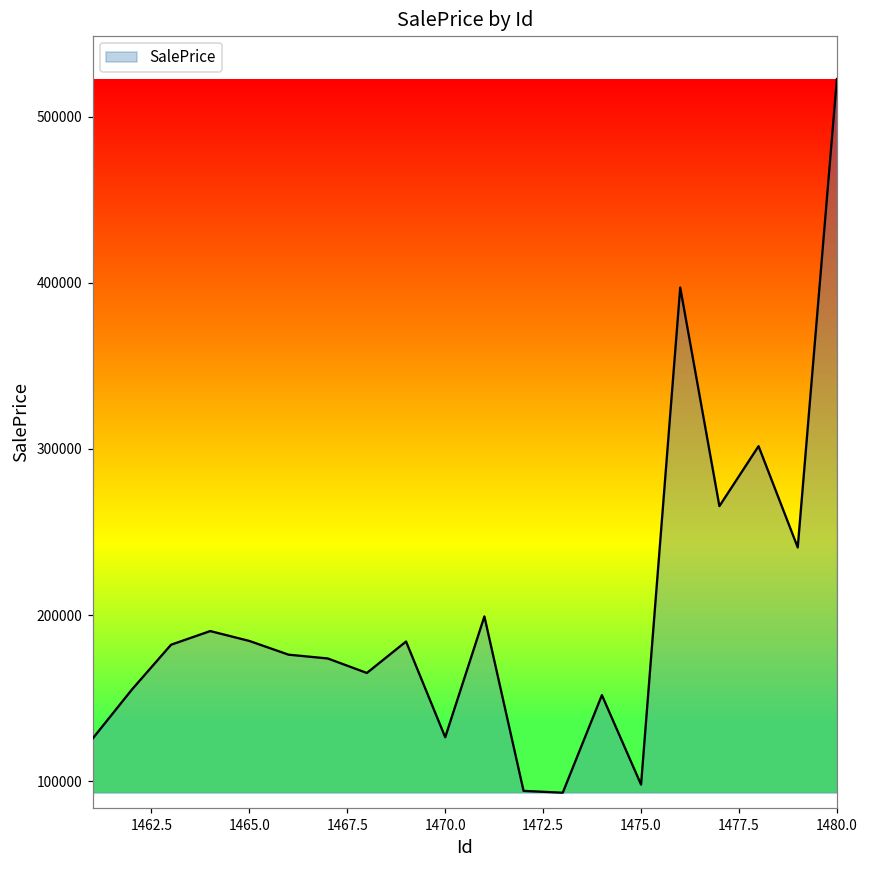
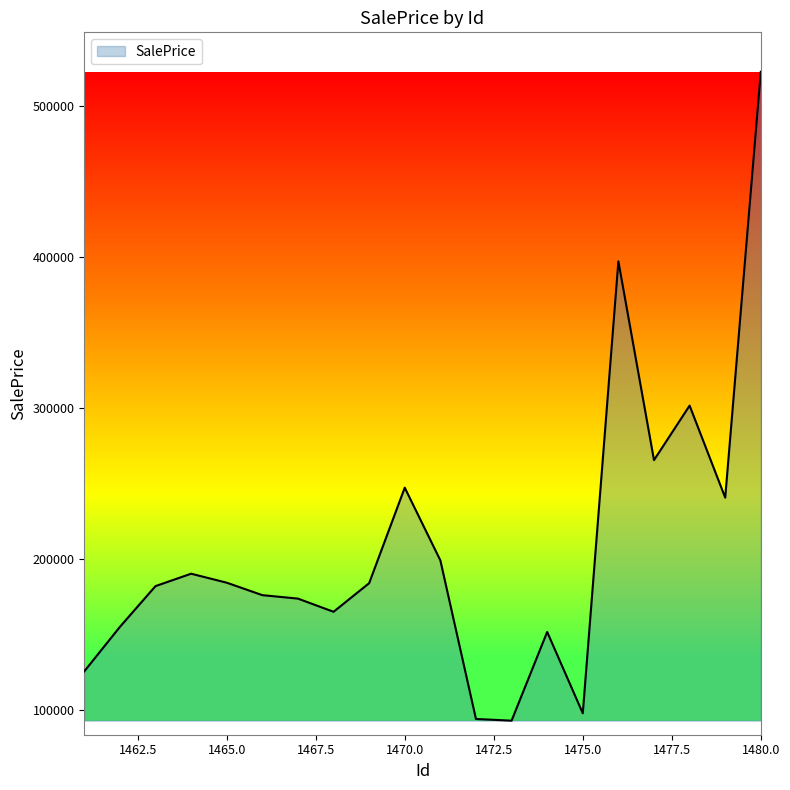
  {
    "1465.0": 184000,
-   "1470.0": 126000,
+   "1470.0": 247000,
    "1475.0": 98000,
    "1480.0": 523000
  }
